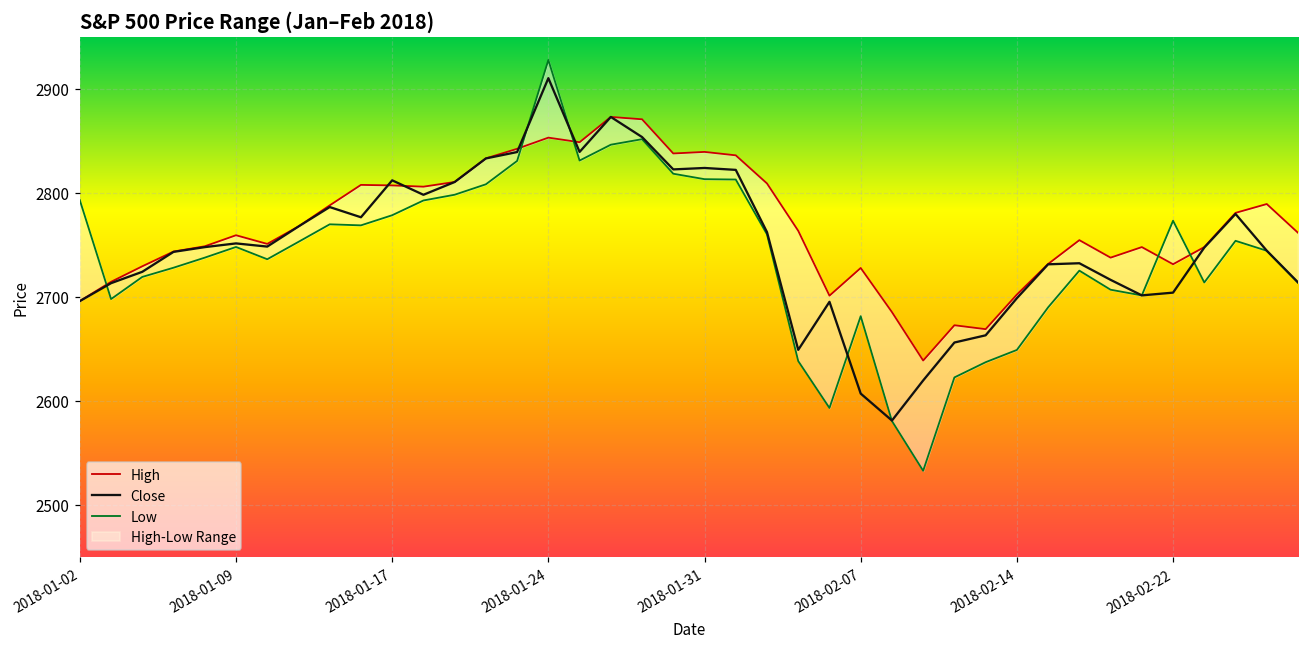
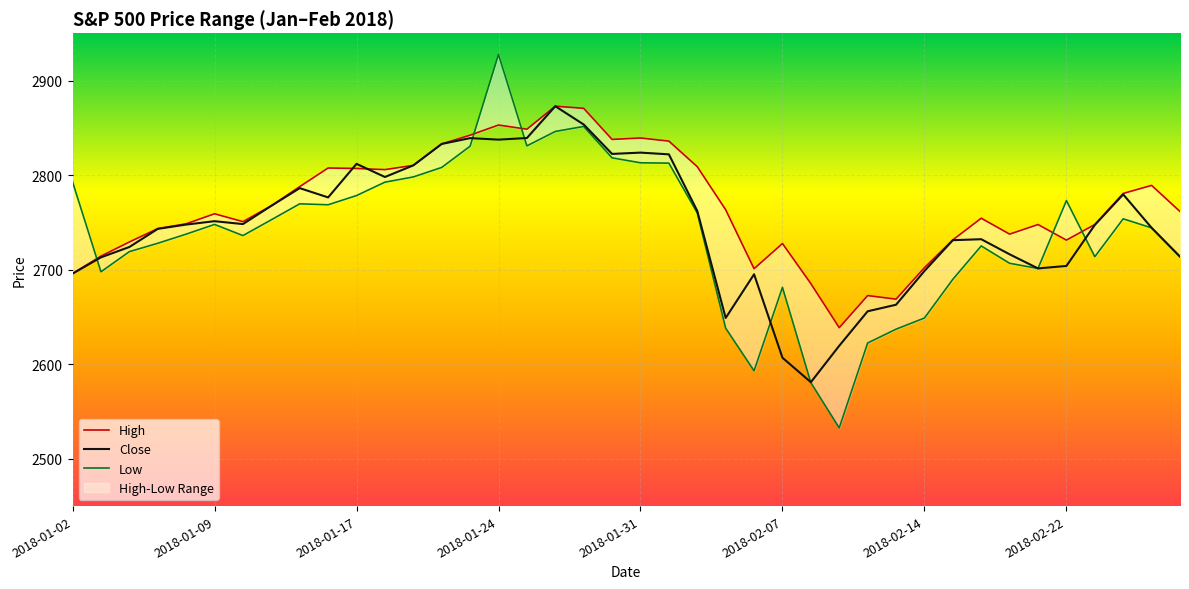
  {
    "High": {
      "2018-01-24": 2850,
      "2018-02-22": 2730
    },
    "Close": {
      "2018-01-09": 2750,
      "2018-01-17": 2810,
-     "2018-01-24": 2910,
+     "2018-01-24": 2840,
      "2018-01-31": 2820,
      "2018-02-07": 2610,
      "2018-02-14": 2700,
      "2018-02-22": 2700
    },
    "Low": {
      "2018-01-09": 2750,
      "2018-01-17": 2780,
      "2018-01-31": 2810,
      "2018-02-07": 2680,
      "2018-02-14": 2650
    }
  }
